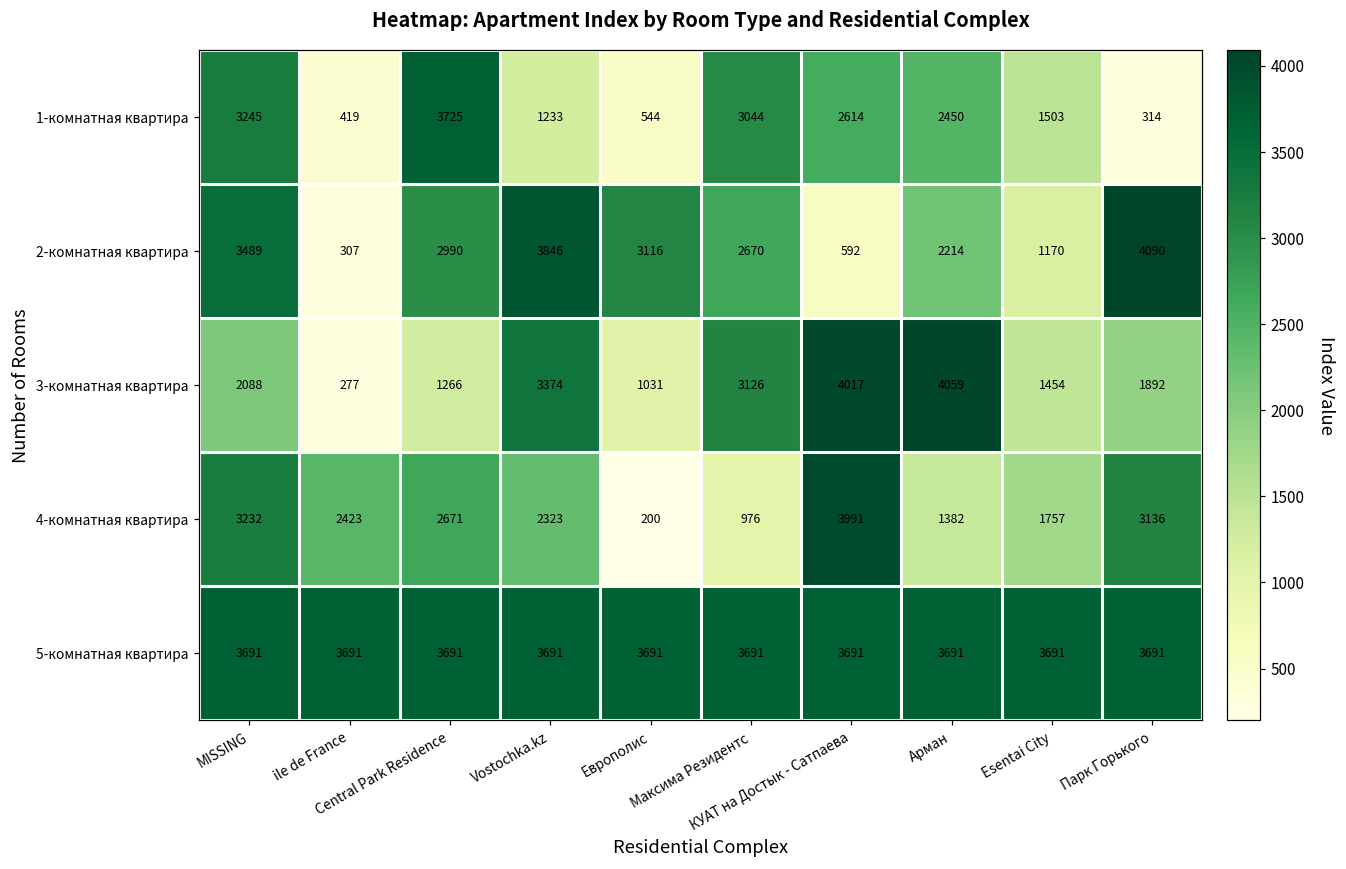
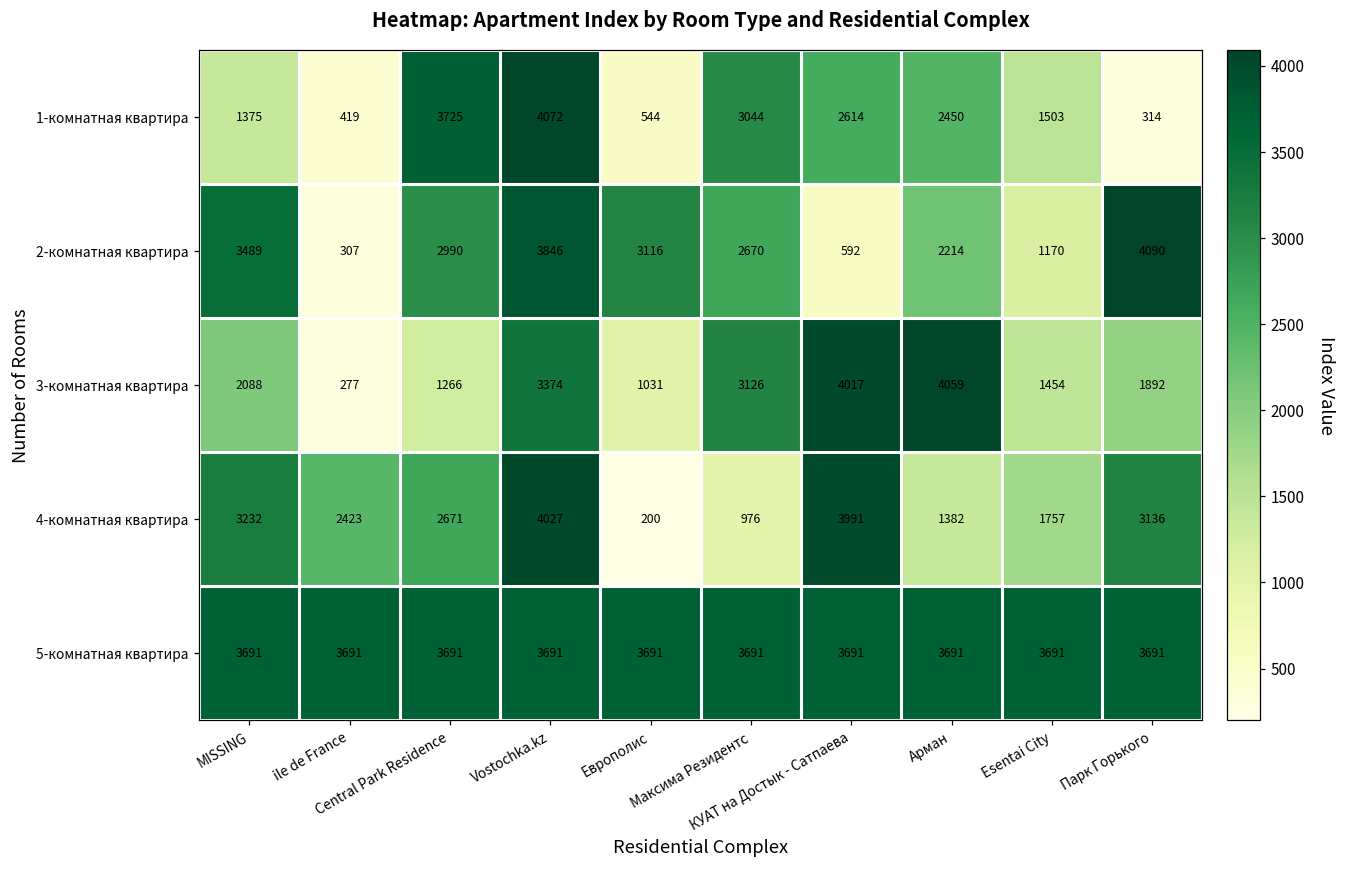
  {
    "1-комнатная квартира": {
-     "MISSING": 3245,
+     "MISSING": 1375,
      "ile de France": 419,
      "Central Park Residence": 3725,
-     "Vostochka.kz": 1233,
+     "Vostochka.kz": 4072,
      "Европолис": 544,
      "Максима Резидентс": 3044,
      "КУАT на Достык - Сатпаева": 2614,
      "Арман": 2450,
      "Esentai City": 1503,
      "Парк Горького": 314
    },
    "2-комнатная квартира": {
      "MISSING": 3489,
      "ile de France": 307,
      "Central Park Residence": 2990,
      "Vostochka.kz": 3846,
      "Европолис": 3116,
      "Максима Резидентс": 2670,
      "КУАT на Достык - Сатпаева": 592,
      "Арман": 2214,
      "Esentai City": 1170,
      "Парк Горького": 4090
    },
    "3-комнатная квартира": {
      "MISSING": 2088,
      "ile de France": 277,
      "Central Park Residence": 1266,
      "Vostochka.kz": 3374,
      "Европолис": 1031,
      "Максима Резидентс": 3126,
      "КУАT на Достык - Сатпаева": 4017,
      "Арман": 4059,
      "Esentai City": 1454,
      "Парк Горького": 1892
    },
    "4-комнатная квартира": {
      "MISSING": 3232,
      "ile de France": 2423,
      "Central Park Residence": 2671,
-     "Vostochka.kz": 2323,
+     "Vostochka.kz": 4027,
      "Европолис": 200,
      "Максима Резидентс": 976,
      "КУАT на Достык - Сатпаева": 3991,
      "Арман": 1382,
      "Esentai City": 1757,
      "Парк Горького": 3136
    },
    "5-комнатная квартира": {
      "MISSING": 3691,
      "ile de France": 3691,
      "Central Park Residence": 3691,
      "Vostochka.kz": 3691,
      "Европолис": 3691,
      "Максима Резидентс": 3691,
      "КУАT на Достык - Сатпаева": 3691,
      "Арман": 3691,
      "Esentai City": 3691,
      "Парк Горького": 3691
    }
  }
